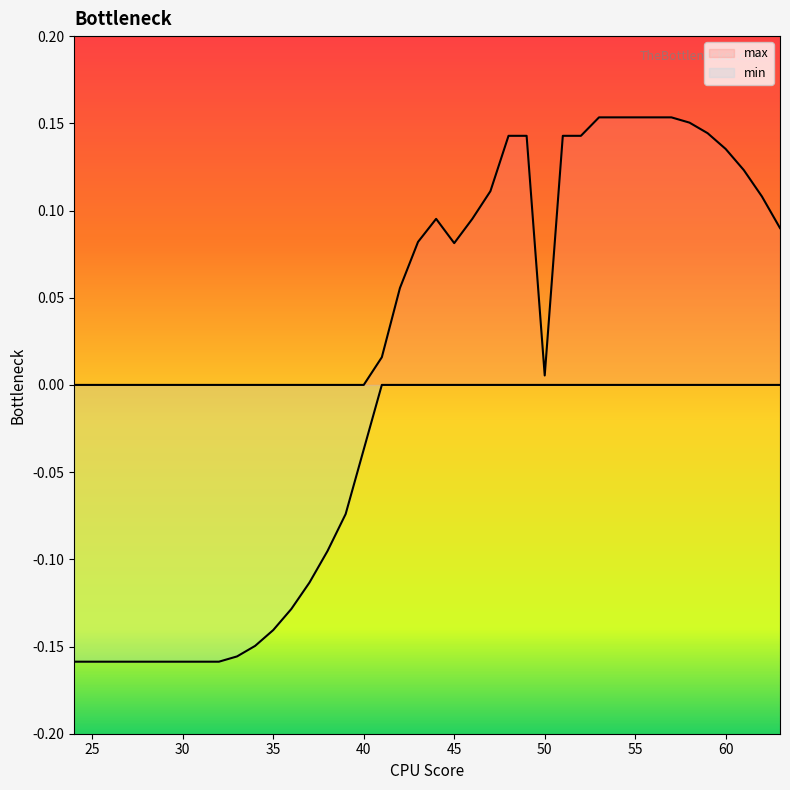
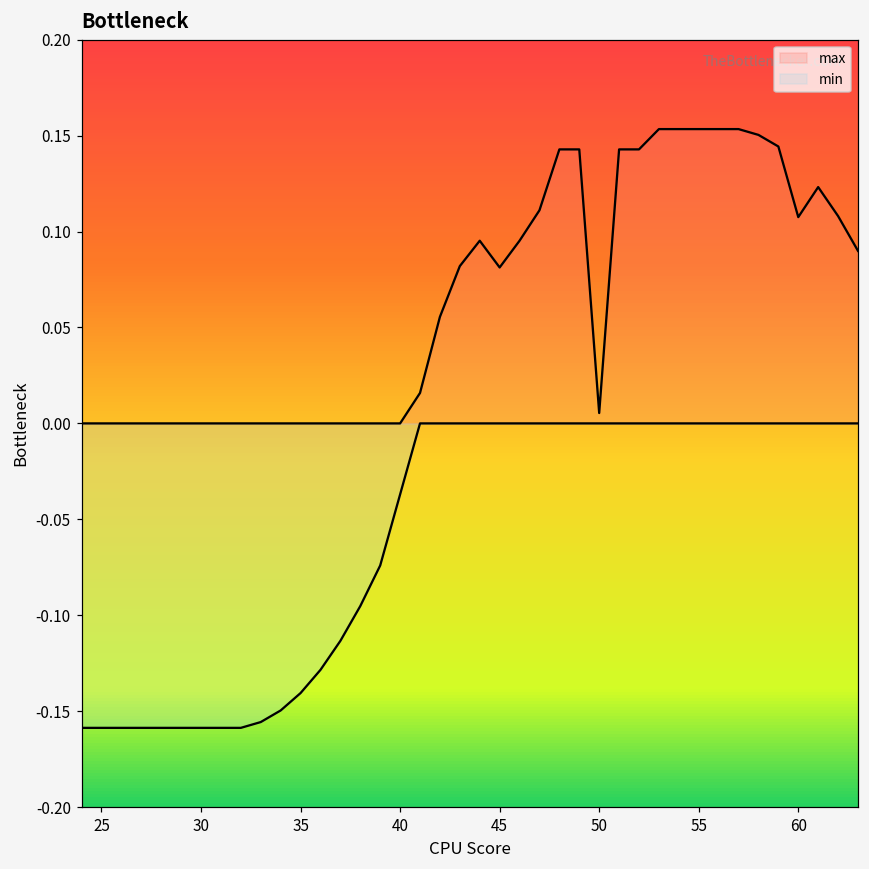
  {
    "max": {
      "45": 0.081,
      "50": 0.005,
      "55": 0.153,
-     "60": 0.135
+     "60": 0.108
    }
  }
